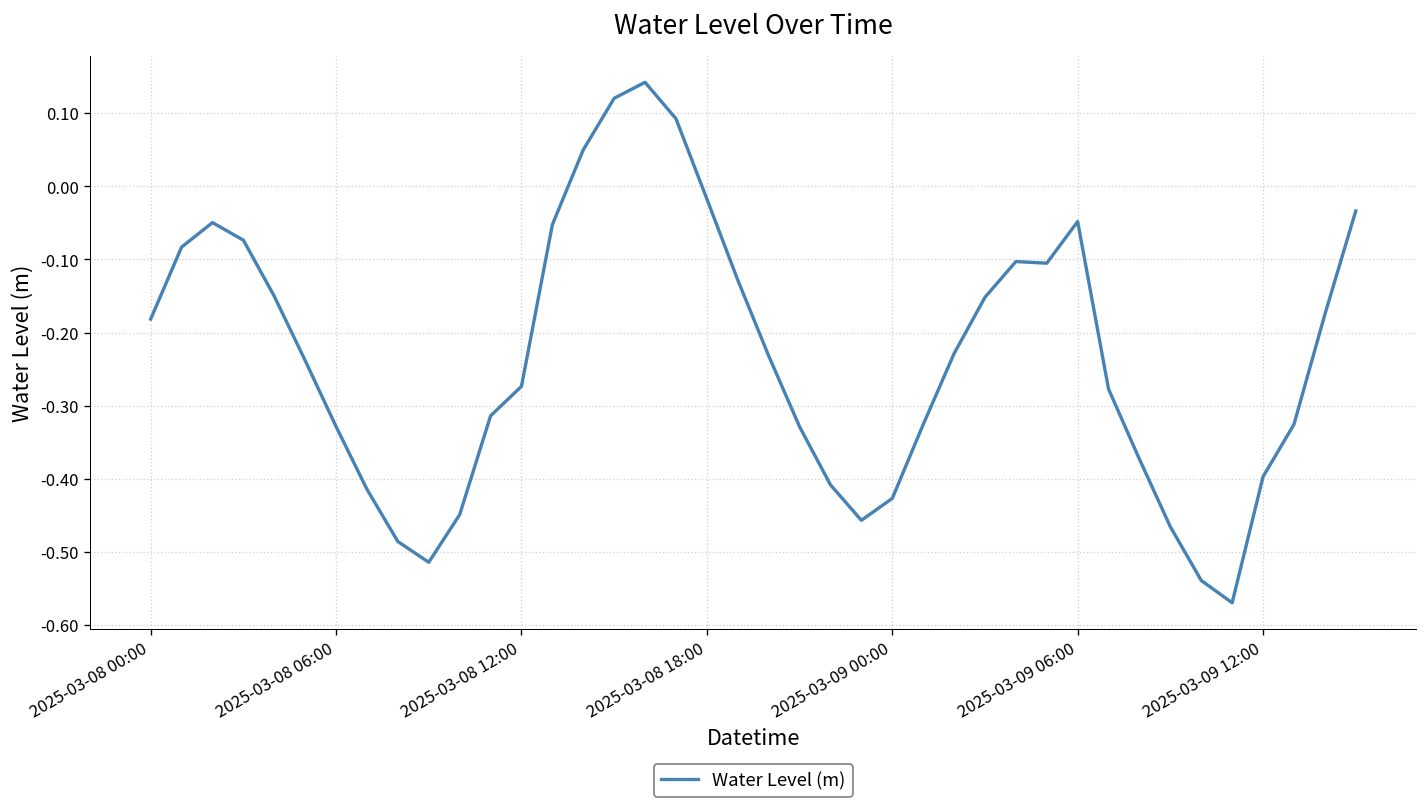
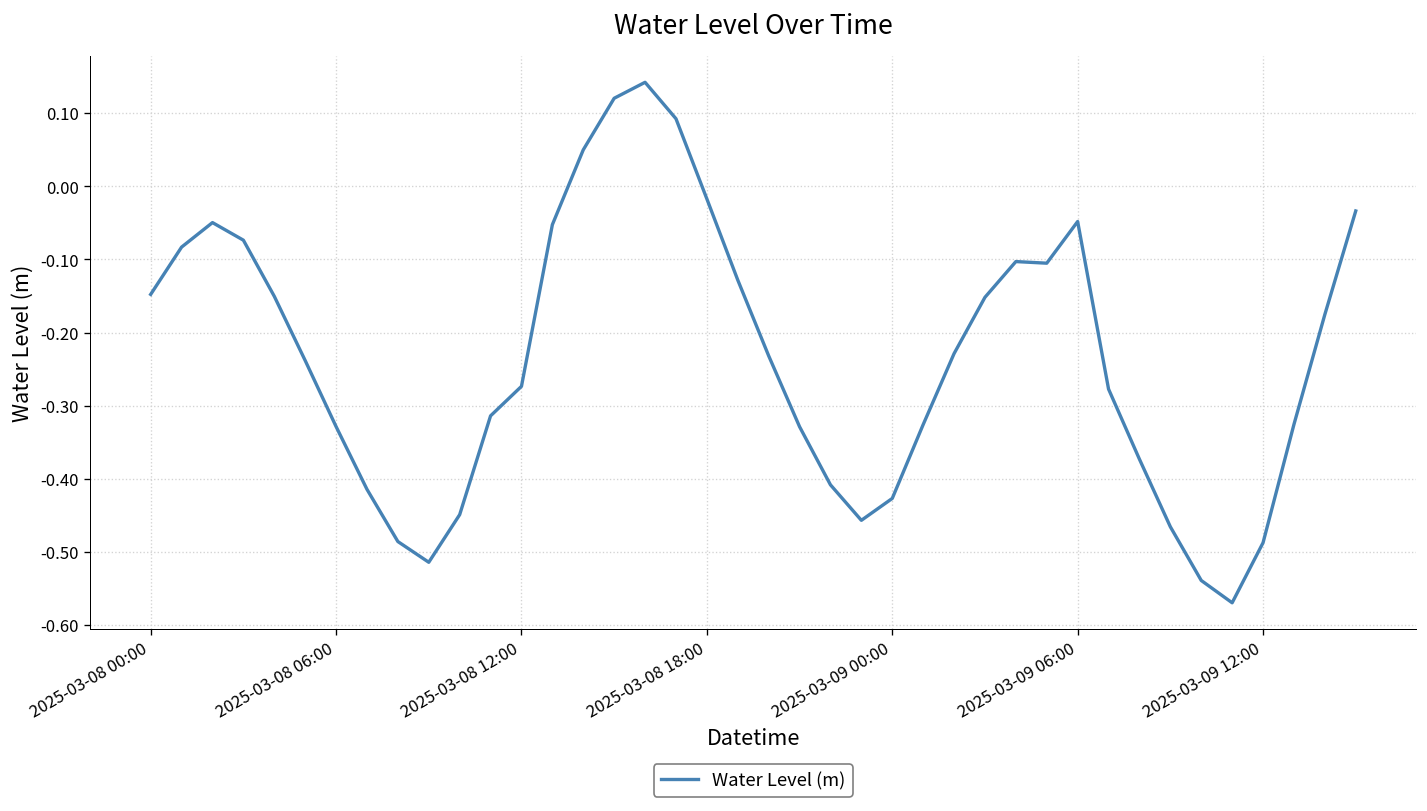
  {
-   "2025-03-08 00:00": -0.18,
+   "2025-03-08 00:00": -0.15,
    "2025-03-08 06:00": -0.33,
    "2025-03-08 12:00": -0.27,
    "2025-03-08 18:00": -0.02,
    "2025-03-09 00:00": -0.43,
    "2025-03-09 06:00": -0.05,
-   "2025-03-09 12:00": -0.40
+   "2025-03-09 12:00": -0.49
  }
